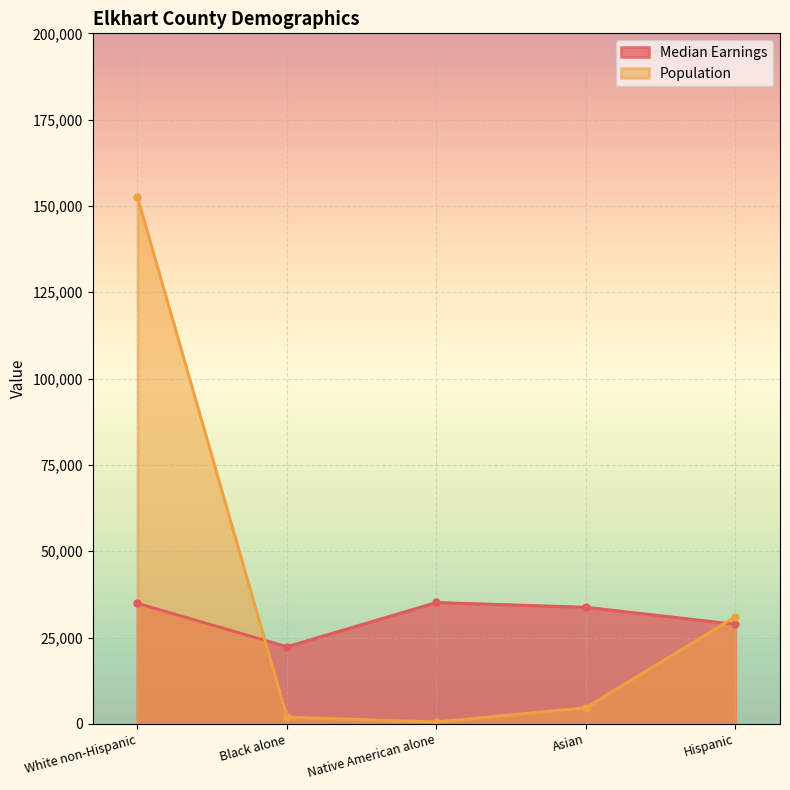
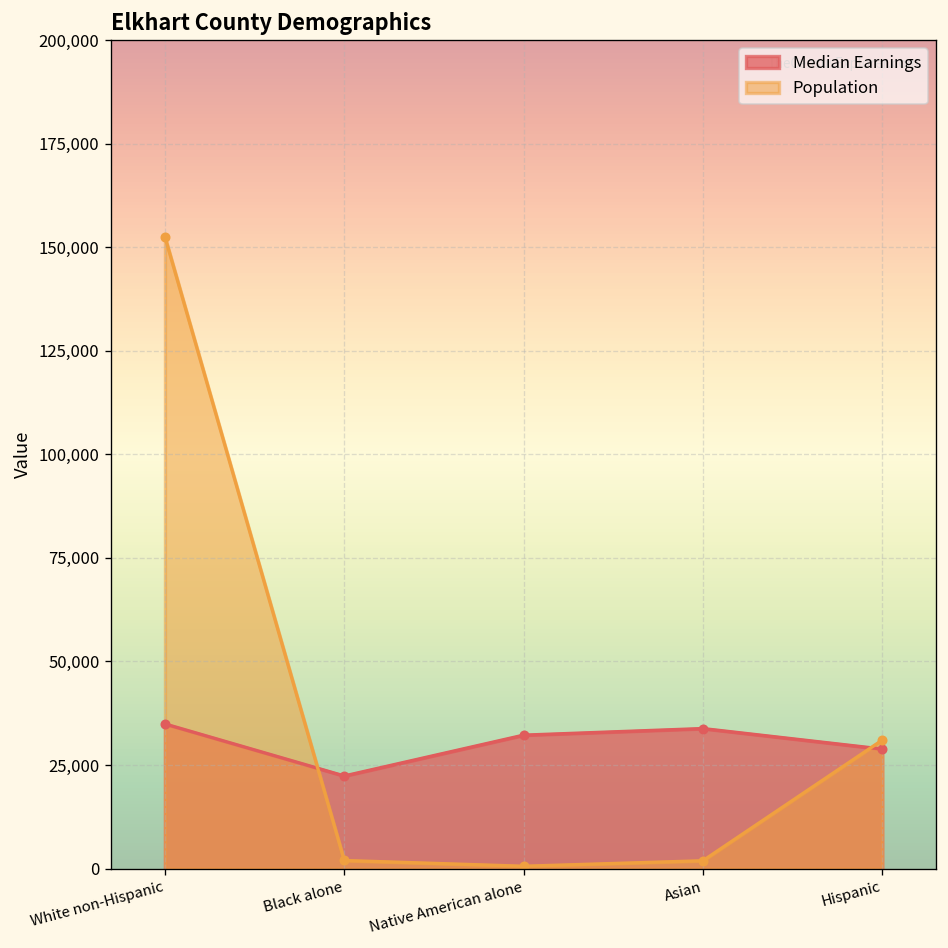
  {
    "Median Earnings": {
      "White non-Hispanic": "35,000",
      "Black alone": "22,000",
-     "Native American alone": "35,000",
+     "Native American alone": "32,000",
      "Asian": "34,000",
      "Hispanic": "29,000"
    },
    "Population": {
      "White non-Hispanic": "152,000",
      "Black alone": "2,000",
      "Native American alone": "1,000",
-     "Asian": "5,000",
+     "Asian": "2,000",
      "Hispanic": "31,000"
    }
  }
